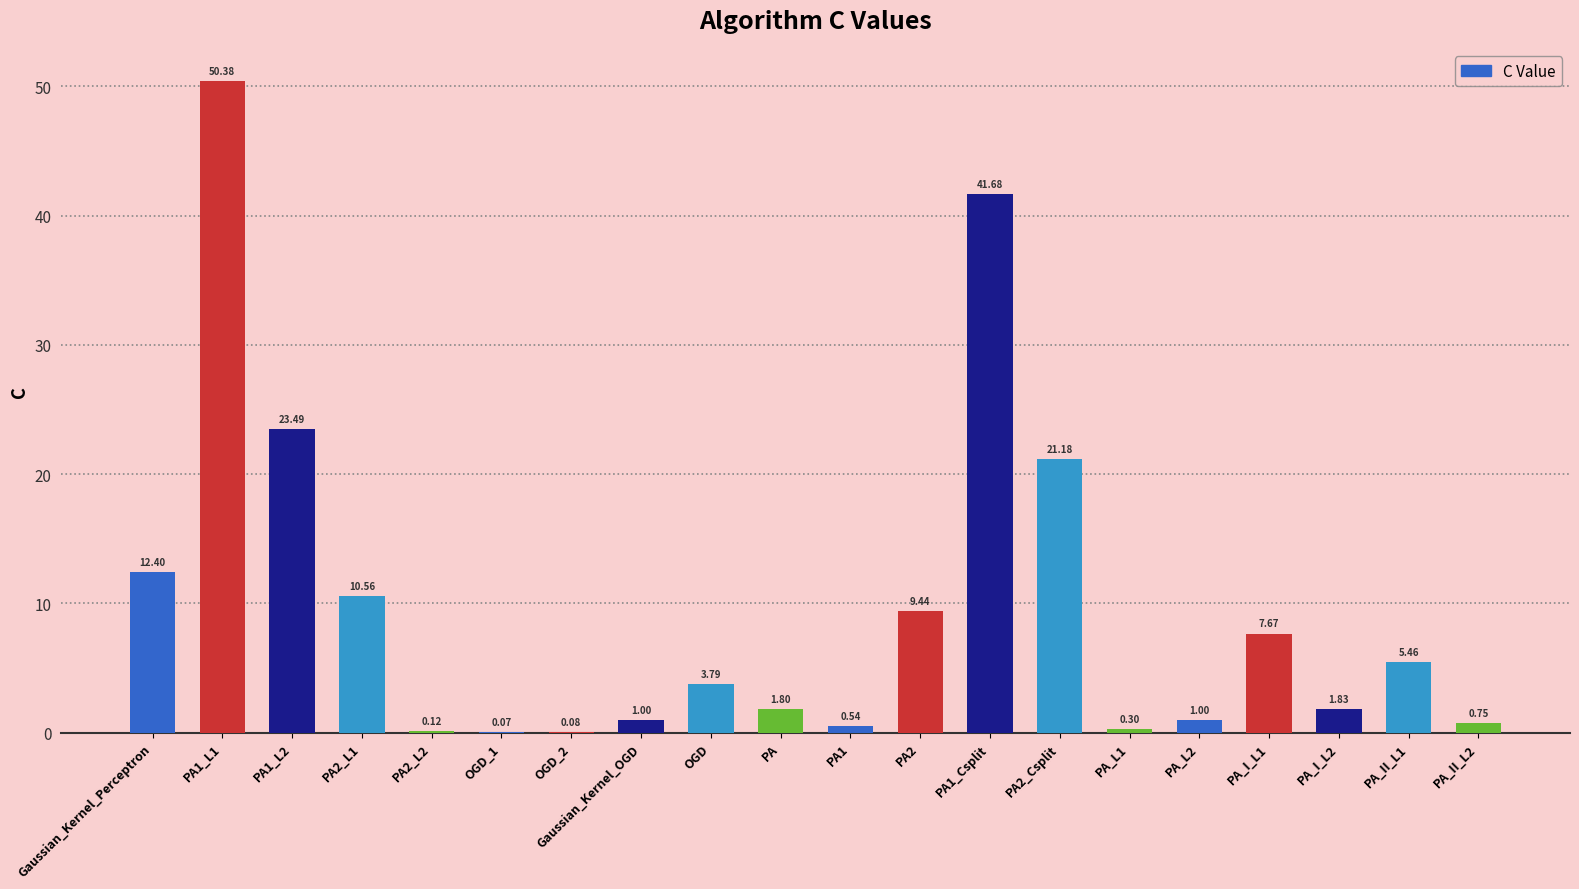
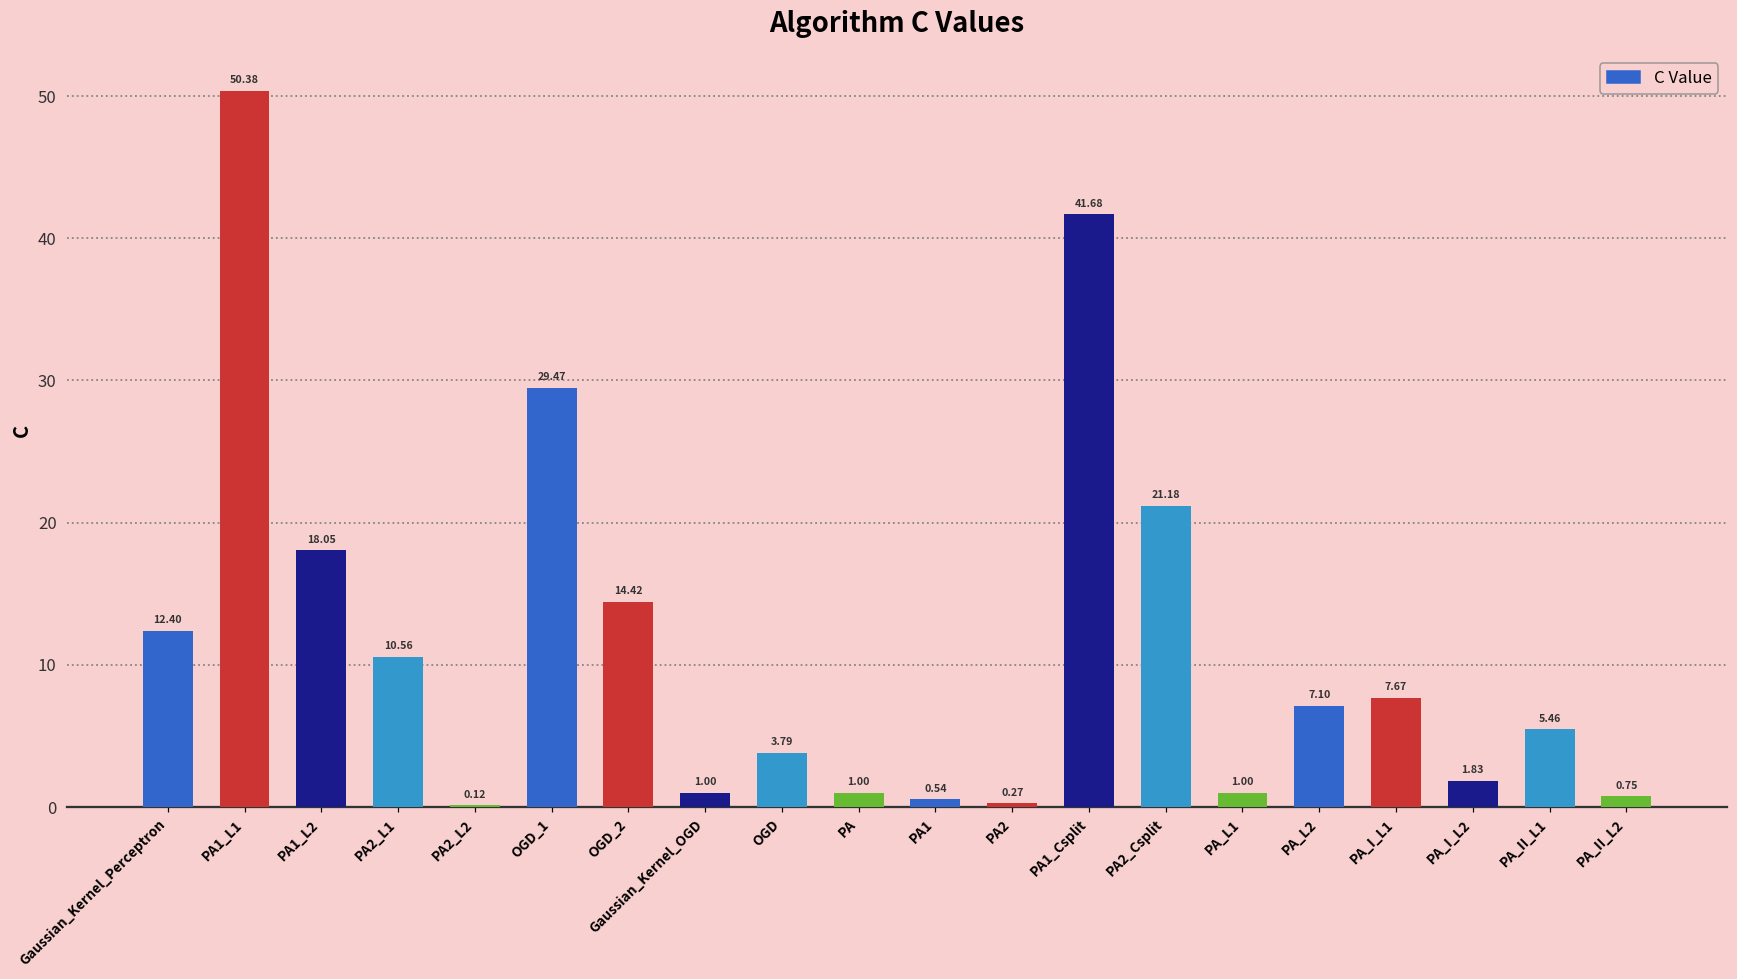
  {
    "Gaussian_Kernel_Perceptron": 12.40,
    "PA1_L1": 50.38,
-   "PA1_L2": 23.49,
+   "PA1_L2": 18.05,
    "PA2_L1": 10.56,
    "PA2_L2": 0.12,
-   "OGD_1": 0.07,
-   "OGD_2": 0.08,
+   "OGD_1": 29.47,
+   "OGD_2": 14.42,
    "Gaussian_Kernel_OGD": 1.00,
    "OGD": 3.79,
-   "PA": 1.80,
+   "PA": 1.00,
    "PA1": 0.54,
-   "PA2": 9.44,
+   "PA2": 0.27,
    "PA1_Csplit": 41.68,
    "PA2_Csplit": 21.18,
-   "PA_L1": 0.30,
-   "PA_L2": 1.00,
+   "PA_L1": 1.00,
+   "PA_L2": 7.10,
    "PA_I_L1": 7.67,
    "PA_I_L2": 1.83,
    "PA_II_L1": 5.46,
    "PA_II_L2": 0.75
  }
